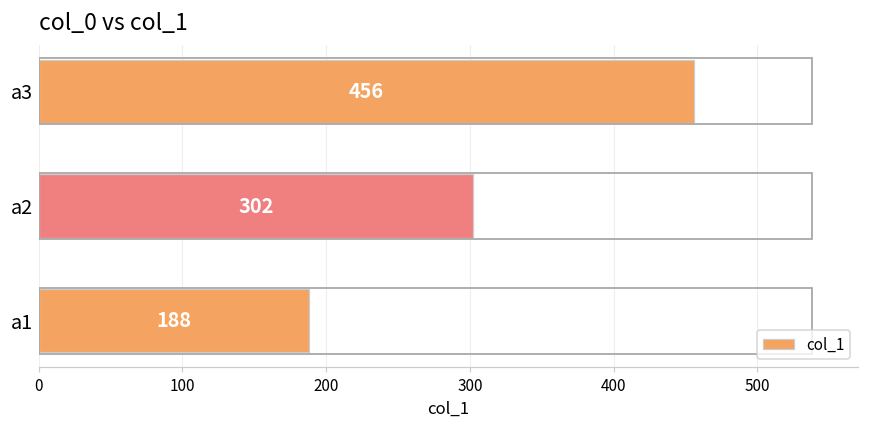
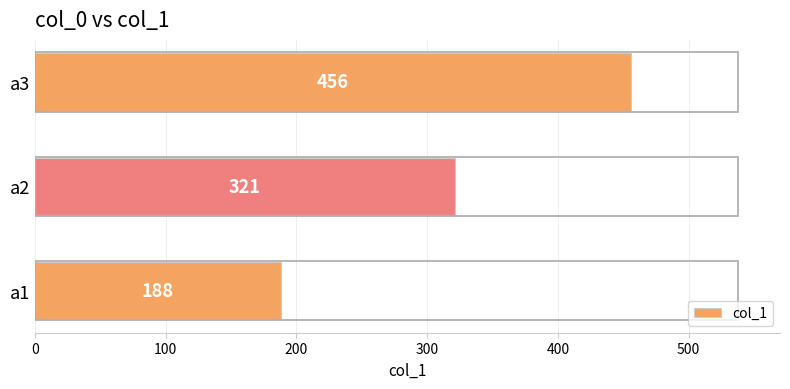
  {
    "a3": 456,
-   "a2": 302,
+   "a2": 321,
    "a1": 188
  }
